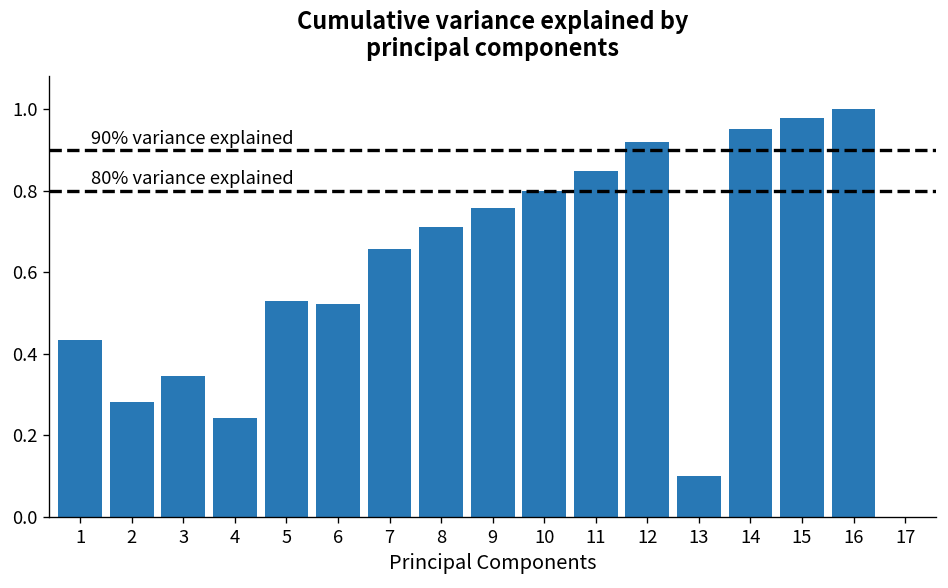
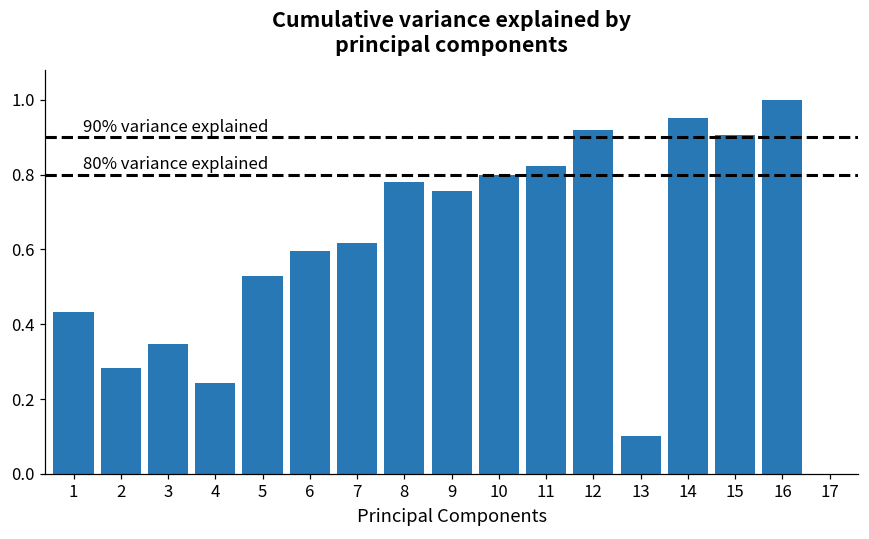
  {
    "1": 0.43,
    "2": 0.28,
    "3": 0.35,
    "4": 0.24,
    "5": 0.53,
-   "6": 0.52,
-   "7": 0.66,
-   "8": 0.71,
+   "6": 0.60,
+   "7": 0.62,
+   "8": 0.78,
    "9": 0.76,
    "10": 0.80,
-   "11": 0.85,
+   "11": 0.82,
    "12": 0.92,
    "13": 0.10,
    "14": 0.95,
-   "15": 0.98,
+   "15": 0.91,
    "16": 1.00
  }
